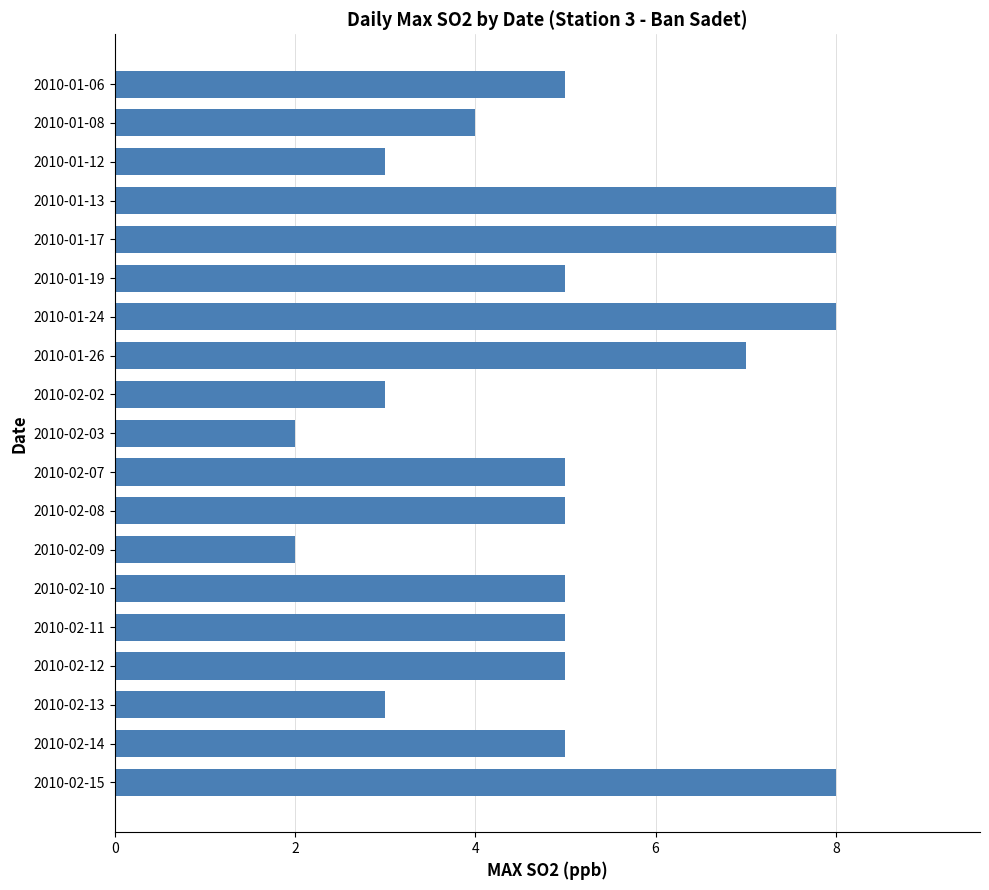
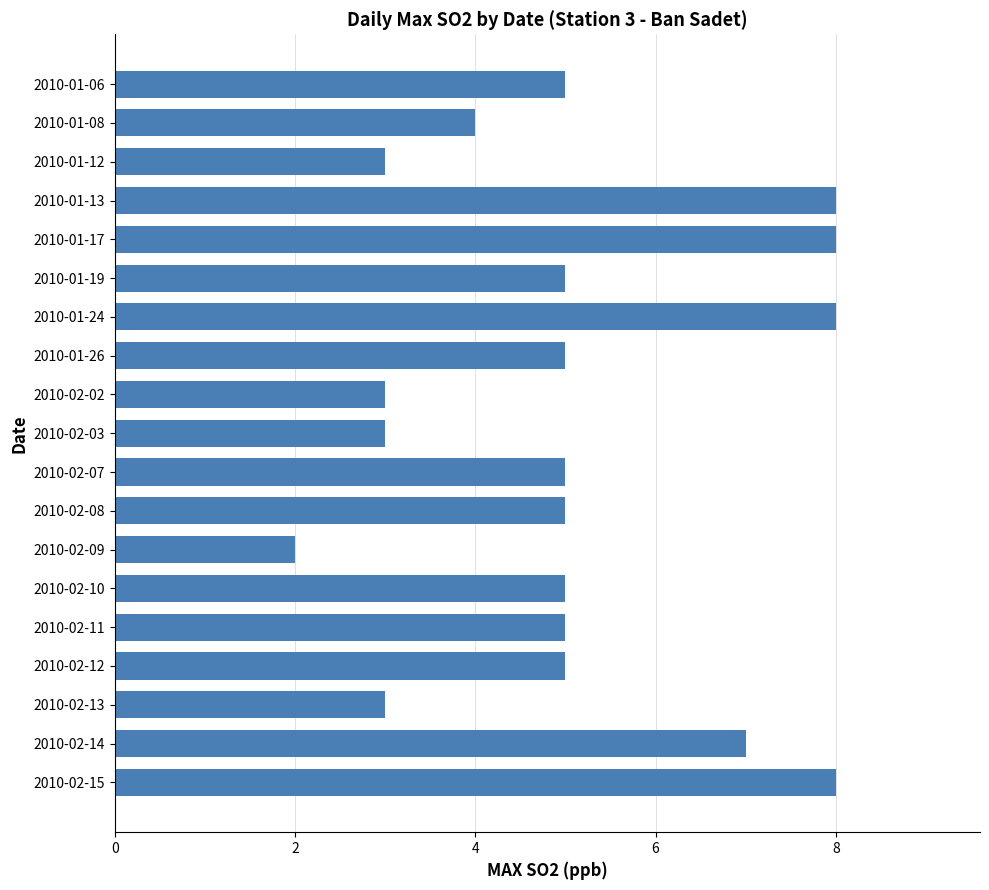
  {
    "2010-01-06": 5,
    "2010-01-08": 4,
    "2010-01-12": 3,
    "2010-01-13": 8,
    "2010-01-17": 8,
    "2010-01-19": 5,
    "2010-01-24": 8,
-   "2010-01-26": 7,
+   "2010-01-26": 5,
    "2010-02-02": 3,
-   "2010-02-03": 2,
+   "2010-02-03": 3,
    "2010-02-07": 5,
    "2010-02-08": 5,
    "2010-02-09": 2,
    "2010-02-10": 5,
    "2010-02-11": 5,
    "2010-02-12": 5,
    "2010-02-13": 3,
-   "2010-02-14": 5,
+   "2010-02-14": 7,
    "2010-02-15": 8
  }
